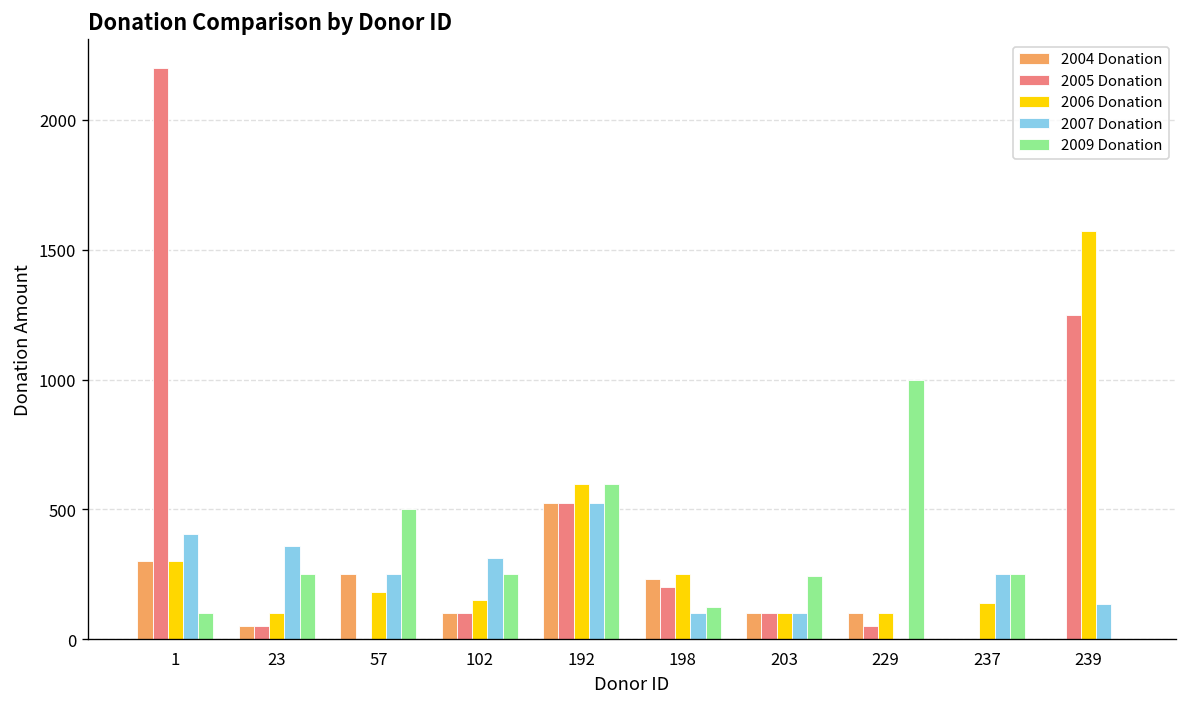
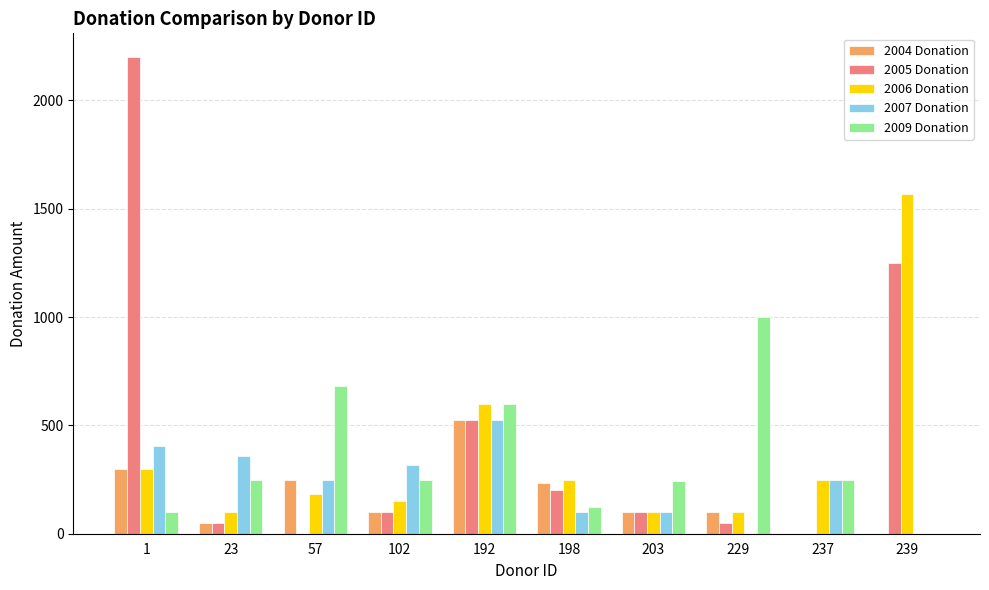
  {
    "2006 Donation": {
      "1": 300,
      "23": 100,
      "57": 180,
      "102": 150,
      "192": 600,
      "198": 250,
      "203": 100,
      "229": 100,
-     "237": 140,
+     "237": 250,
      "239": 1570
    },
    "2007 Donation": {
      "1": 400,
      "23": 360,
      "57": 250,
      "102": 320,
      "192": 530,
      "198": 100,
      "203": 100,
      "229": 0,
      "237": 250,
-     "239": 140
+     "239": 0
    },
    "2009 Donation": {
      "1": 100,
      "23": 250,
-     "57": 500,
+     "57": 680,
      "102": 250,
      "192": 600,
      "198": 130,
      "203": 250,
      "229": 1000,
      "237": 250,
      "239": 0
    }
  }
